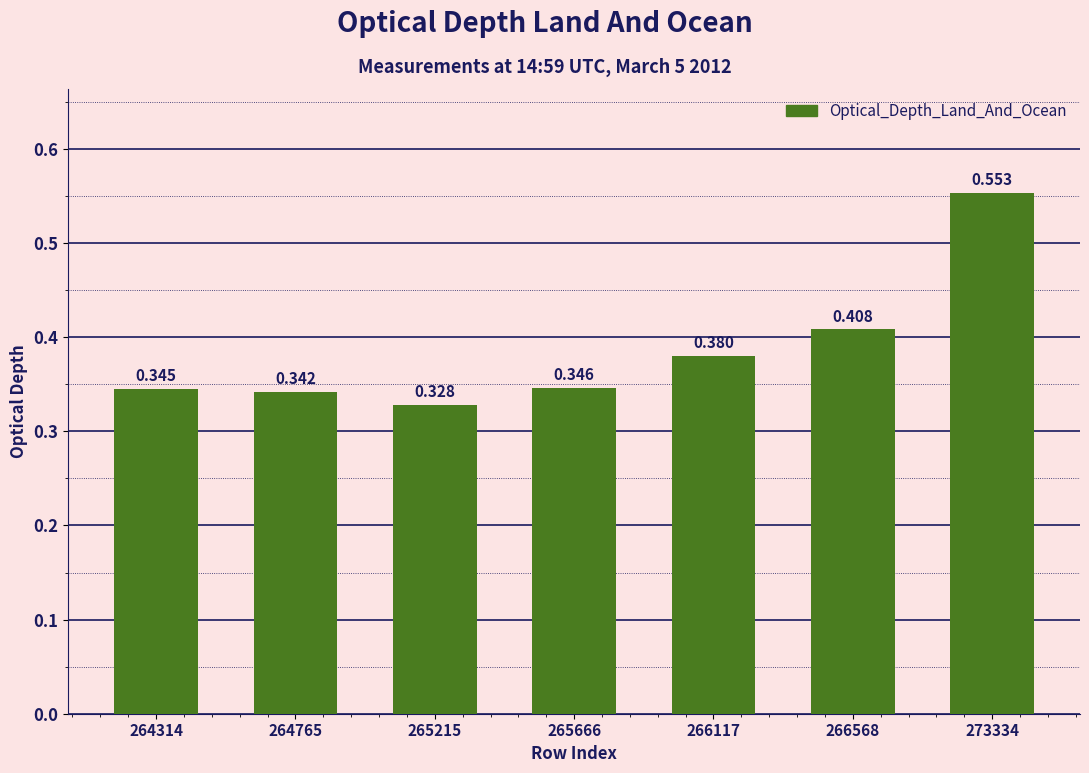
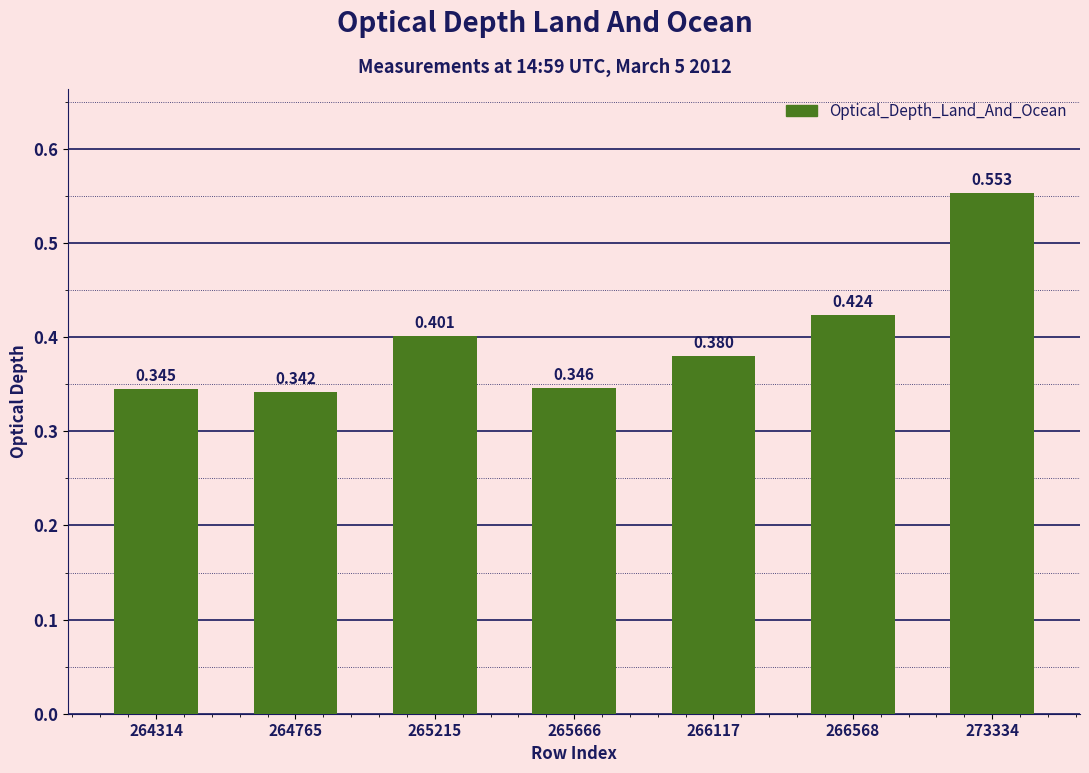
  {
    "264314": 0.345,
    "264765": 0.342,
-   "265215": 0.328,
+   "265215": 0.401,
    "265666": 0.346,
    "266117": 0.380,
-   "266568": 0.408,
+   "266568": 0.424,
    "273334": 0.553
  }
